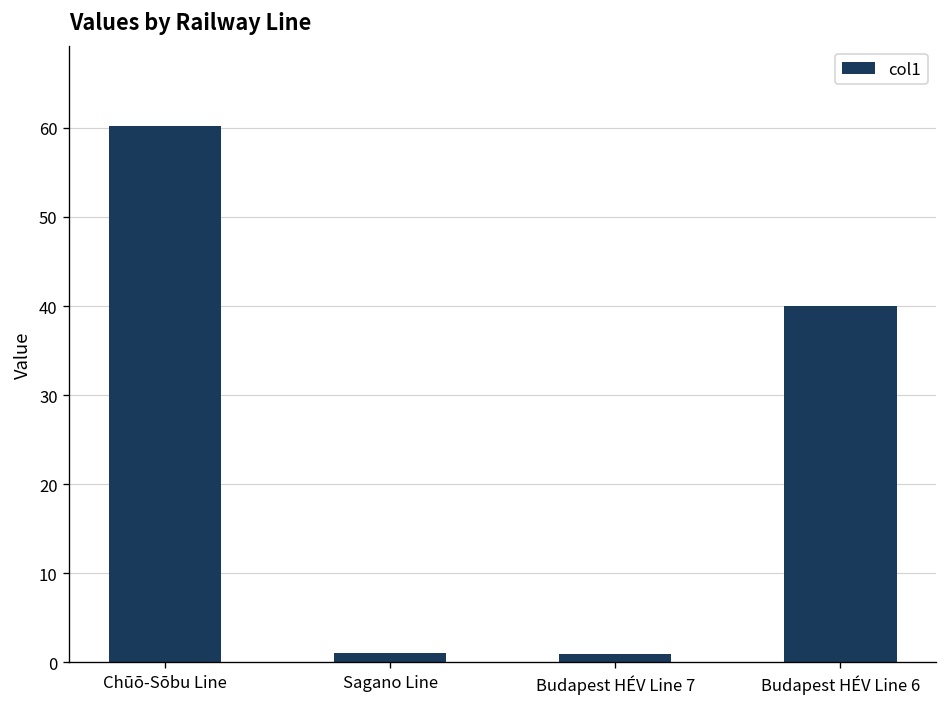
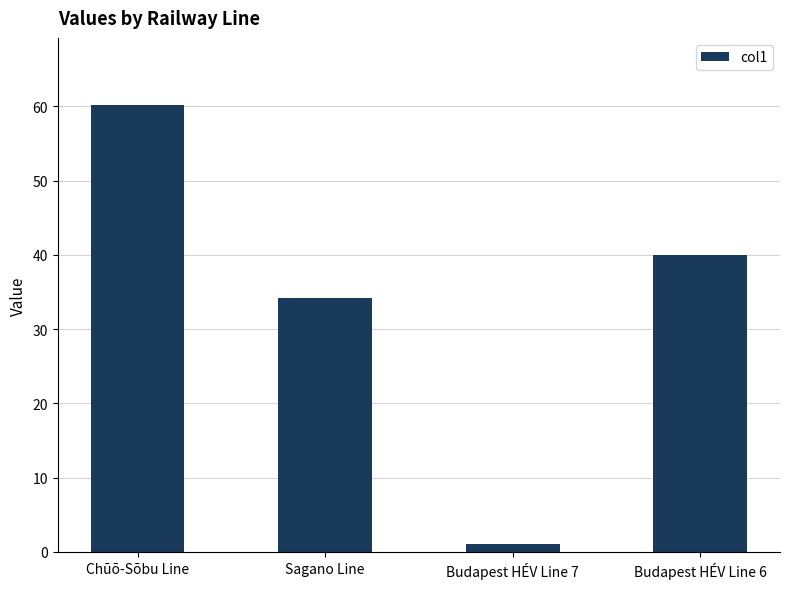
  {
    "Chūō-Sōbu Line": 60,
-   "Sagano Line": 1,
+   "Sagano Line": 34,
    "Budapest HÉV Line 7": 1,
    "Budapest HÉV Line 6": 40
  }
